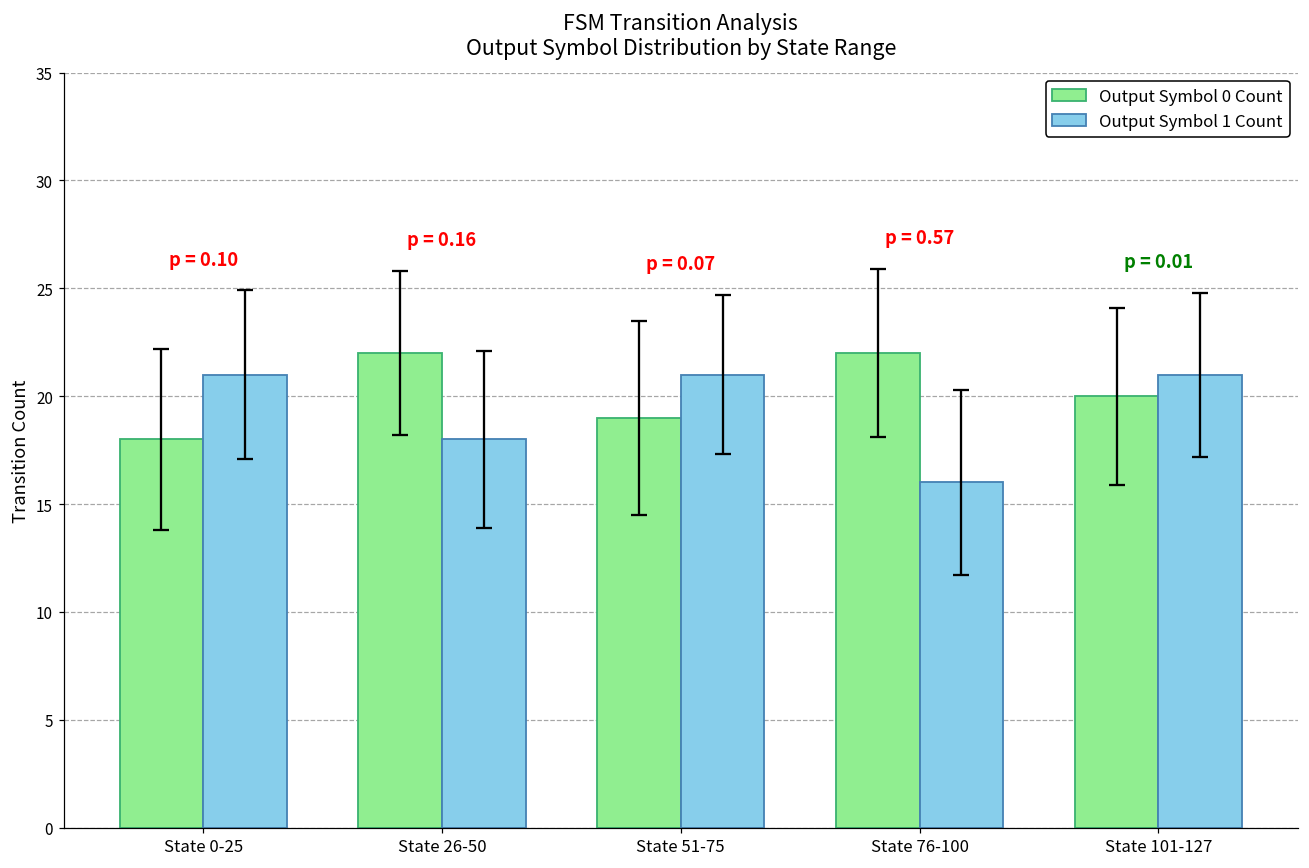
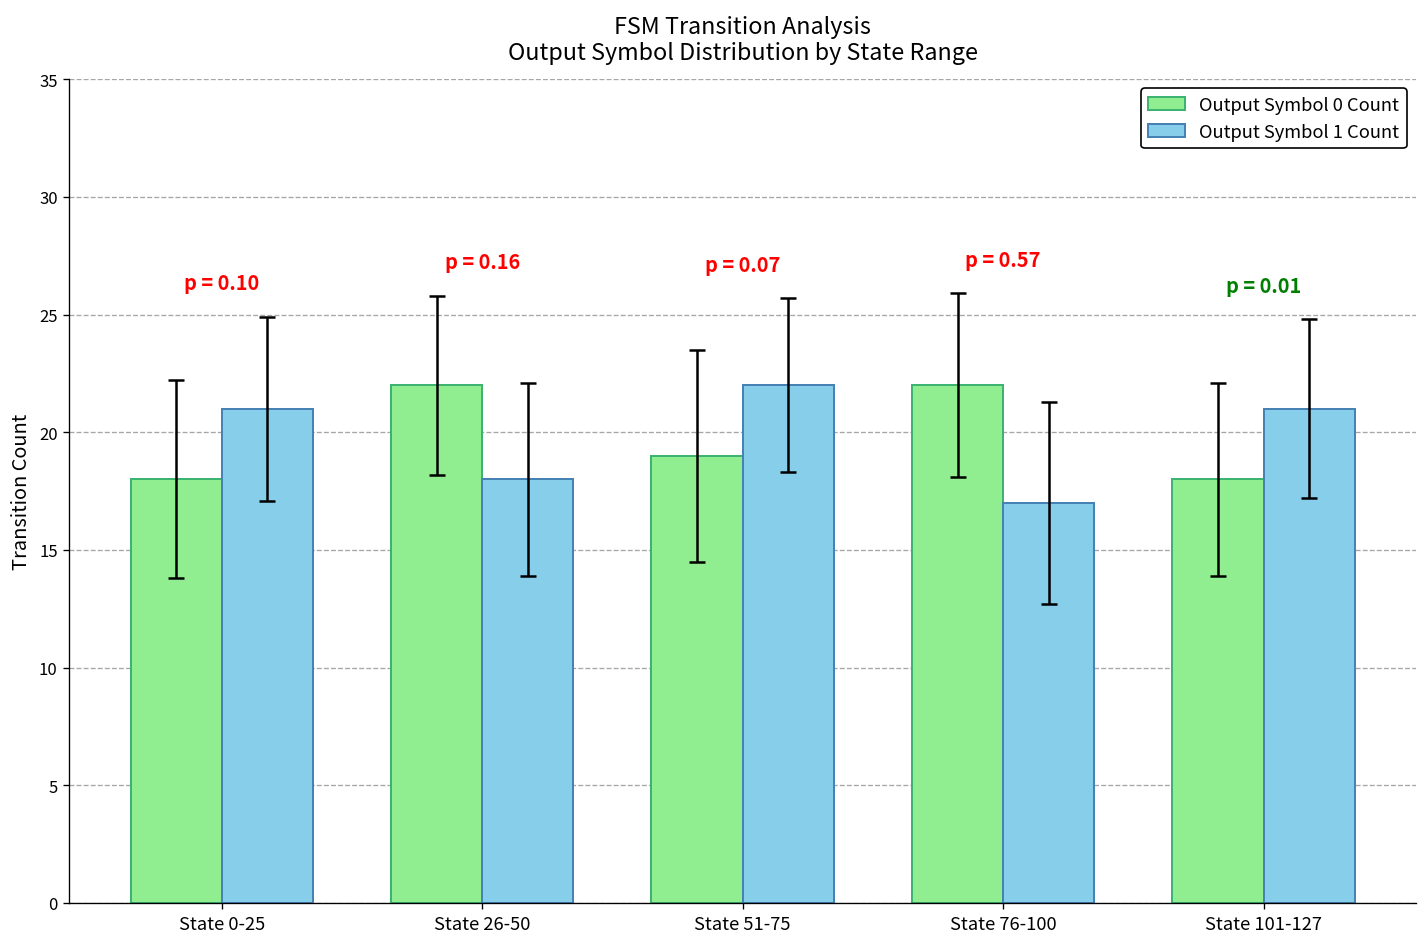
  {
    "Output Symbol 0 Count": {
      "State 0-25": 18,
      "State 26-50": 22,
      "State 51-75": 19,
      "State 76-100": 22,
-     "State 101-127": 20
+     "State 101-127": 18
    },
    "Output Symbol 1 Count": {
      "State 0-25": 21,
      "State 26-50": 18,
-     "State 51-75": 21,
-     "State 76-100": 16,
+     "State 51-75": 22,
+     "State 76-100": 17,
      "State 101-127": 21
    }
  }
